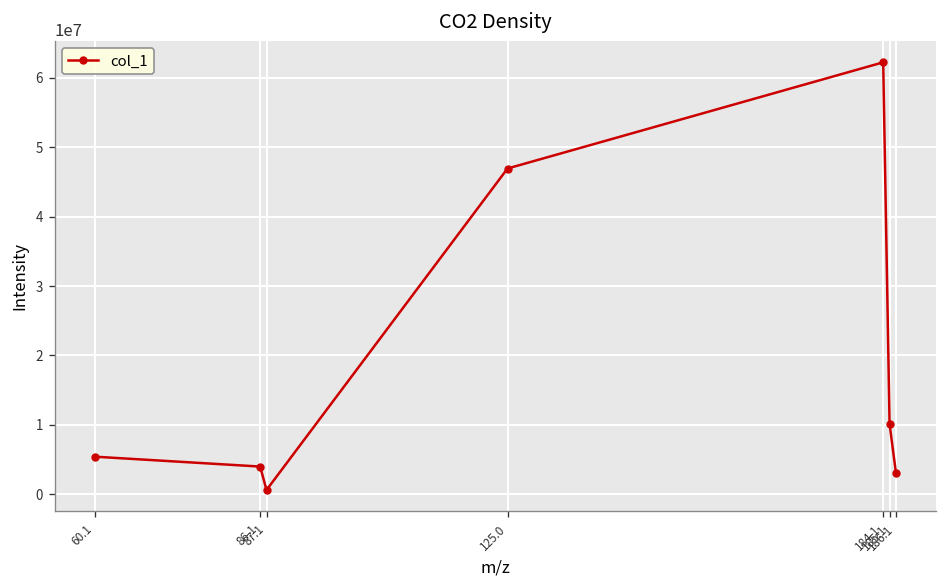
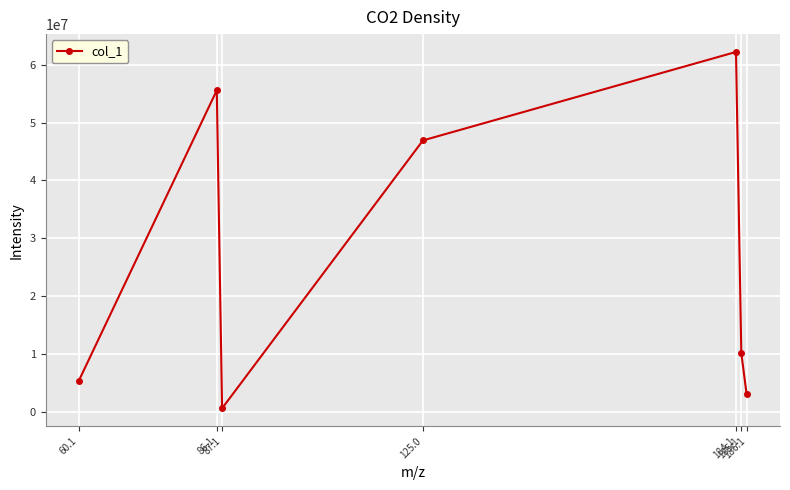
  {
    "60.1": 5000000,
-   "86.1": 4000000,
+   "86.1": 56000000,
    "87.1": 1000000,
    "125.0": 47000000,
    "184.1": 62000000,
    "185.1": 10000000,
    "186.1": 3000000
  }
